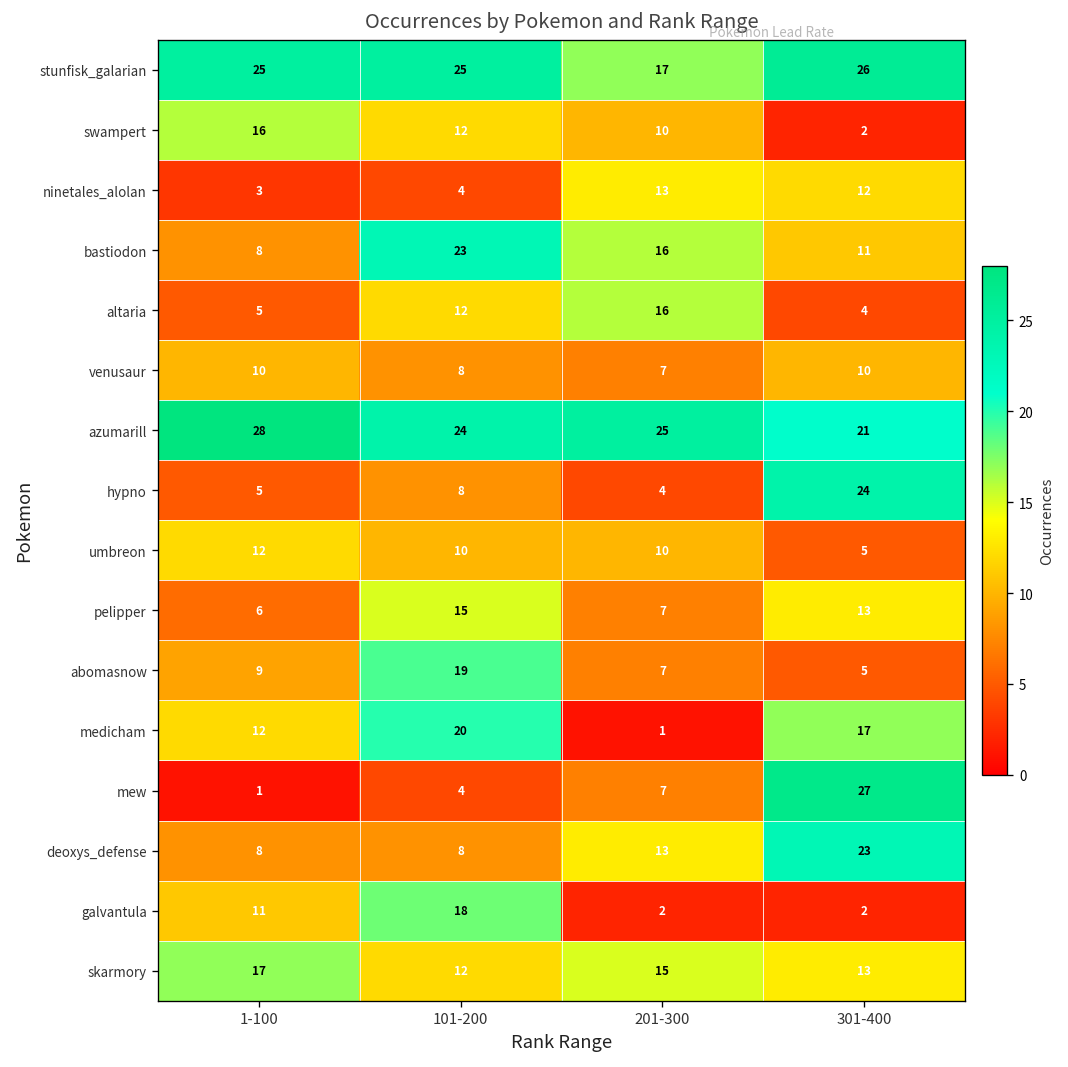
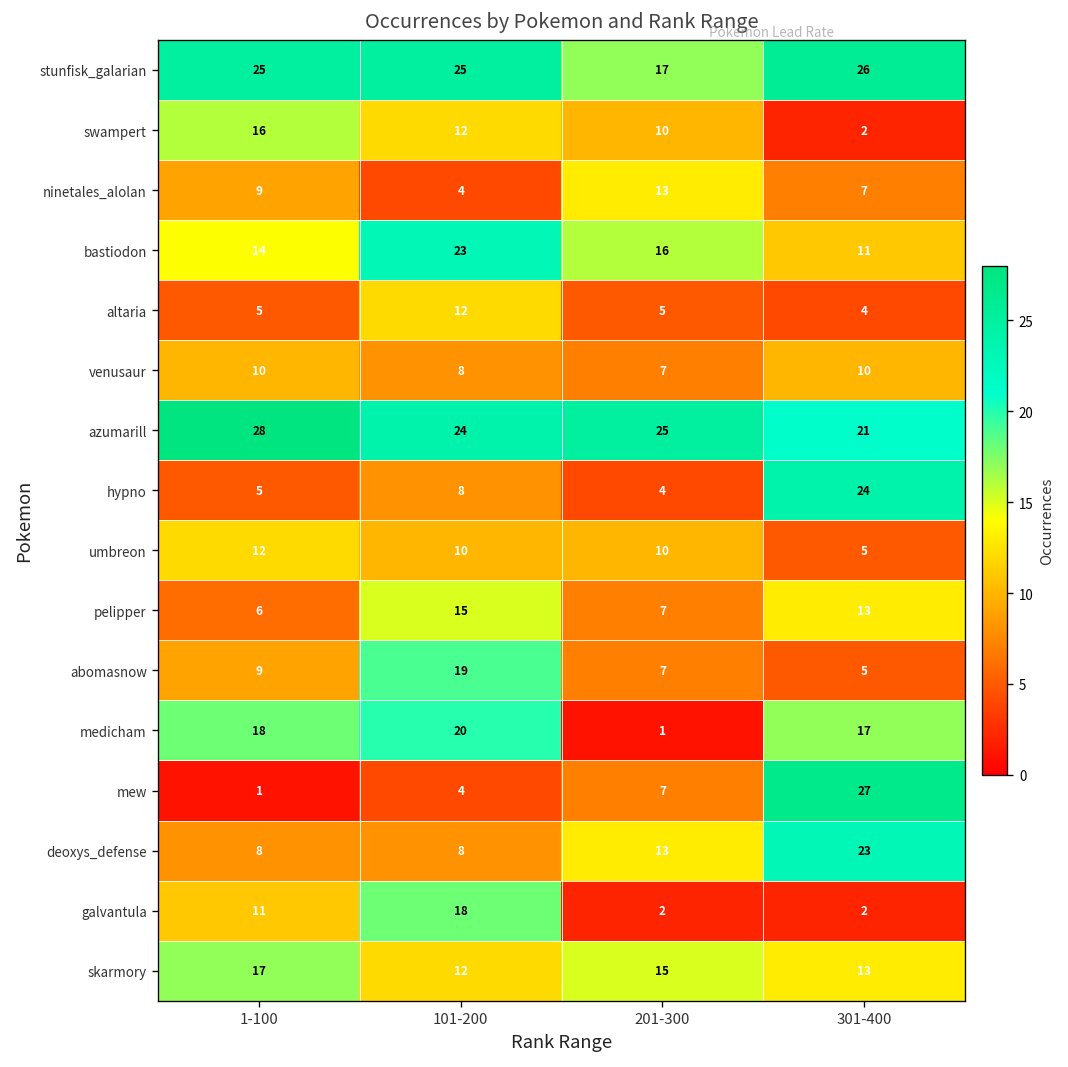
  {
    "stunfisk_galarian": {
      "1-100": 25,
      "101-200": 25,
      "201-300": 17,
      "301-400": 26
    },
    "swampert": {
      "1-100": 16,
      "101-200": 12,
      "201-300": 10,
      "301-400": 2
    },
    "ninetales_alolan": {
-     "1-100": 3,
+     "1-100": 9,
      "101-200": 4,
      "201-300": 13,
-     "301-400": 12
+     "301-400": 7
    },
    "bastiodon": {
-     "1-100": 8,
+     "1-100": 14,
      "101-200": 23,
      "201-300": 16,
      "301-400": 11
    },
    "altaria": {
      "1-100": 5,
      "101-200": 12,
-     "201-300": 16,
+     "201-300": 5,
      "301-400": 4
    },
    "venusaur": {
      "1-100": 10,
      "101-200": 8,
      "201-300": 7,
      "301-400": 10
    },
    "azumarill": {
      "1-100": 28,
      "101-200": 24,
      "201-300": 25,
      "301-400": 21
    },
    "hypno": {
      "1-100": 5,
      "101-200": 8,
      "201-300": 4,
      "301-400": 24
    },
    "umbreon": {
      "1-100": 12,
      "101-200": 10,
      "201-300": 10,
      "301-400": 5
    },
    "pelipper": {
      "1-100": 6,
      "101-200": 15,
      "201-300": 7,
      "301-400": 13
    },
    "abomasnow": {
      "1-100": 9,
      "101-200": 19,
      "201-300": 7,
      "301-400": 5
    },
    "medicham": {
-     "1-100": 12,
+     "1-100": 18,
      "101-200": 20,
      "201-300": 1,
      "301-400": 17
    },
    "mew": {
      "1-100": 1,
      "101-200": 4,
      "201-300": 7,
      "301-400": 27
    },
    "deoxys_defense": {
      "1-100": 8,
      "101-200": 8,
      "201-300": 13,
      "301-400": 23
    },
    "galvantula": {
      "1-100": 11,
      "101-200": 18,
      "201-300": 2,
      "301-400": 2
    },
    "skarmory": {
      "1-100": 17,
      "101-200": 12,
      "201-300": 15,
      "301-400": 13
    }
  }
